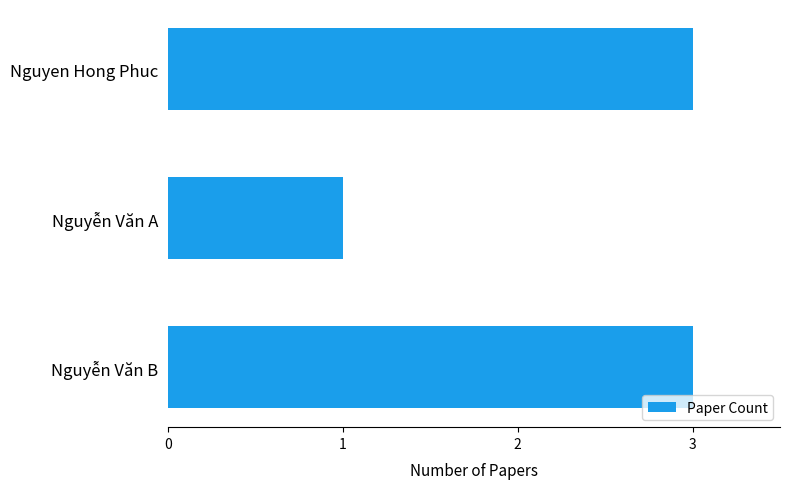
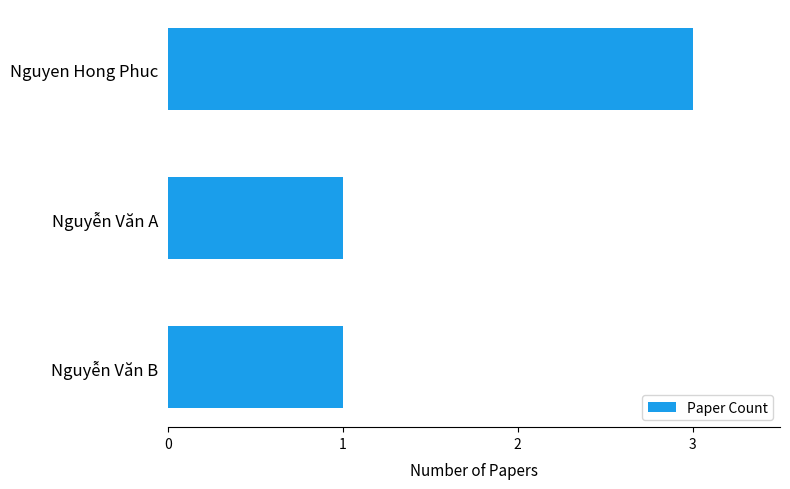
  {
    "Nguyen Hong Phuc": 3,
    "Nguyễn Văn A": 1,
-   "Nguyễn Văn B": 3
+   "Nguyễn Văn B": 1
  }
